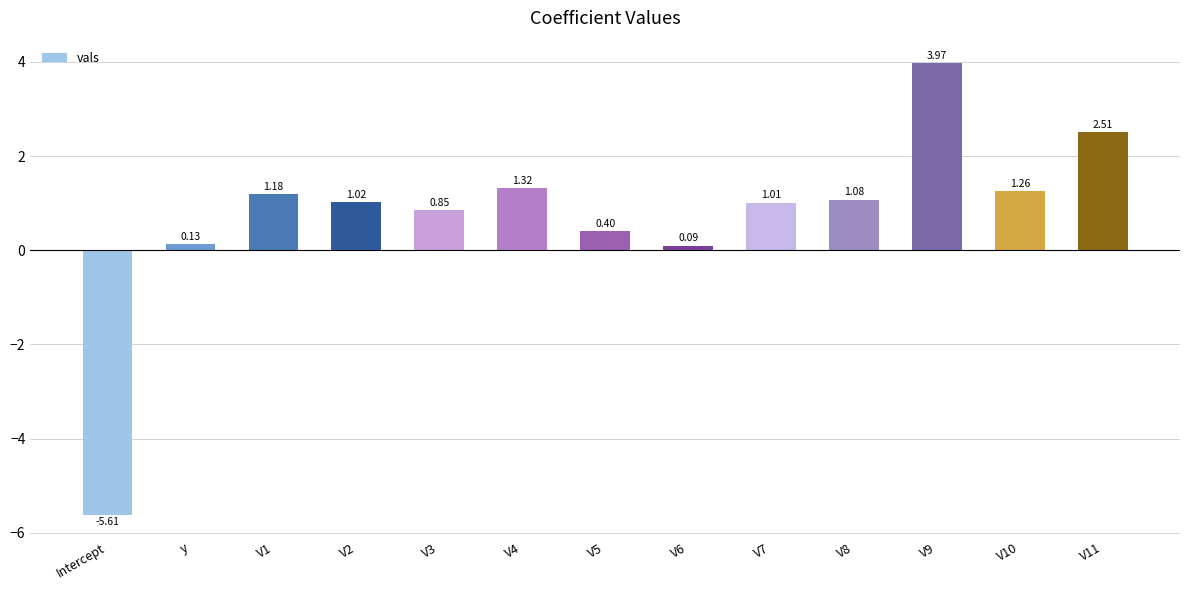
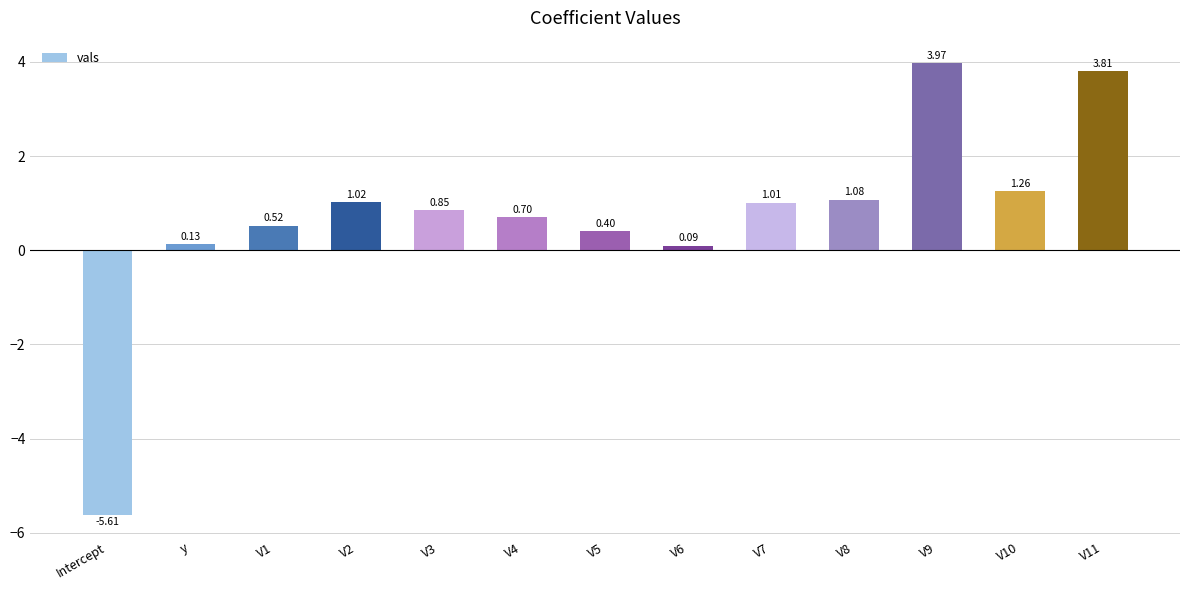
  {
    "Intercept": -5.61,
    "y": 0.13,
-   "V1": 1.18,
+   "V1": 0.52,
    "V2": 1.02,
    "V3": 0.85,
-   "V4": 1.32,
+   "V4": 0.70,
    "V5": 0.40,
    "V6": 0.09,
    "V7": 1.01,
    "V8": 1.08,
    "V9": 3.97,
    "V10": 1.26,
-   "V11": 2.51
+   "V11": 3.81
  }
